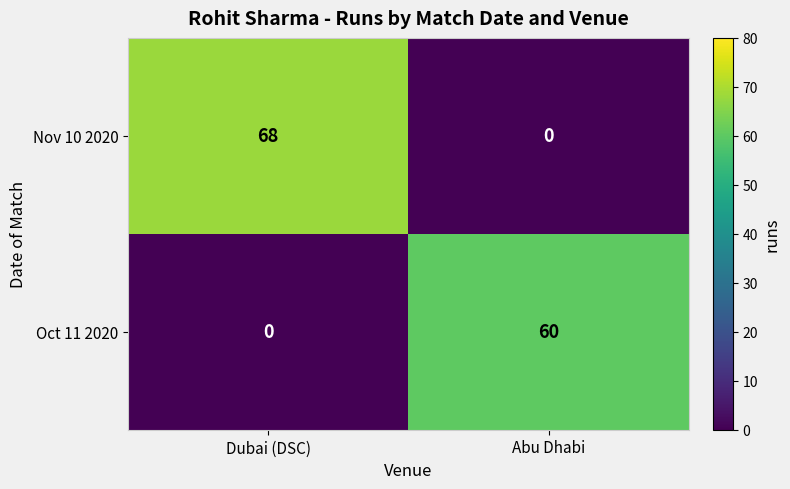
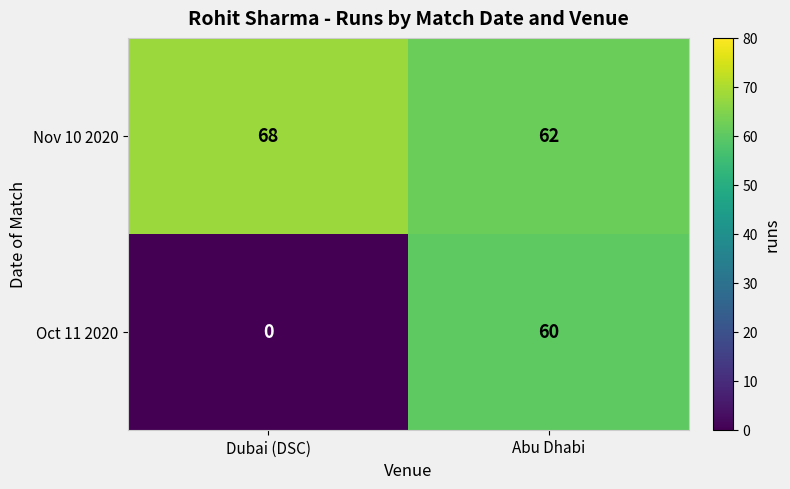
  {
    "Nov 10 2020": {
      "Dubai (DSC)": 68,
-     "Abu Dhabi": 0
+     "Abu Dhabi": 62
    },
    "Oct 11 2020": {
      "Dubai (DSC)": 0,
      "Abu Dhabi": 60
    }
  }
